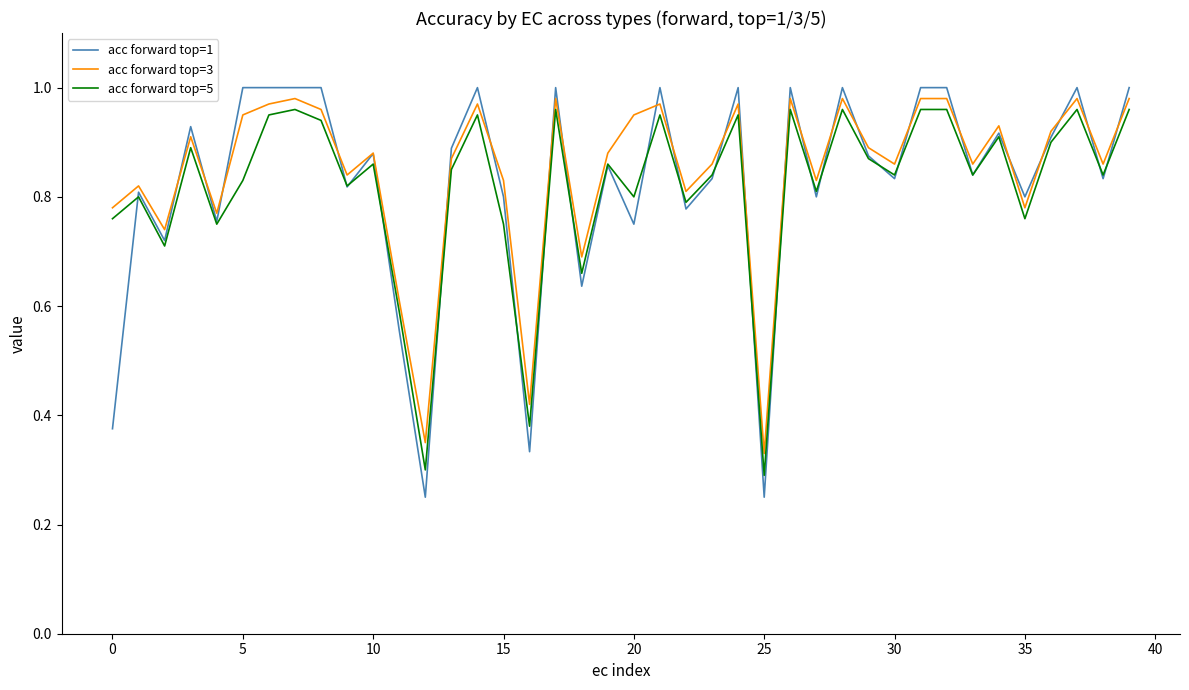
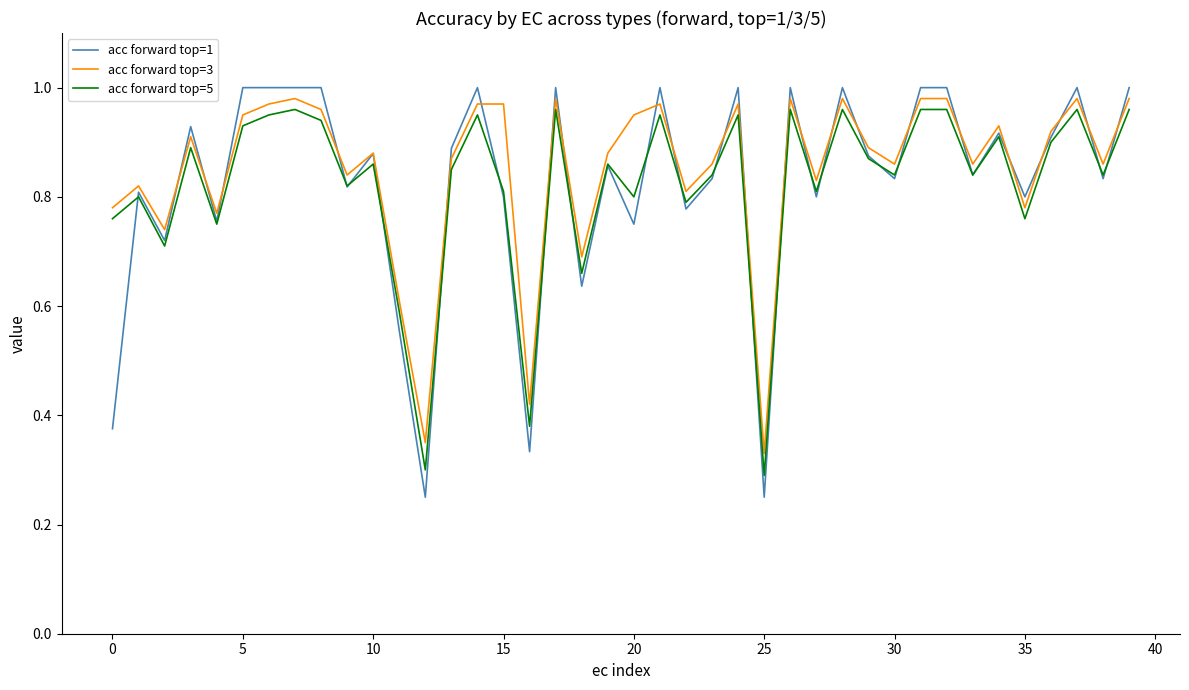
  {
    "acc forward top=1": {
      "0": 0.38,
      "5": 1.00,
      "15": 0.80,
      "20": 0.75,
      "25": 0.25,
      "30": 0.83,
      "35": 0.80
    },
    "acc forward top=3": {
      "0": 0.78,
      "5": 0.95,
-     "15": 0.83,
+     "15": 0.97,
      "20": 0.95,
      "25": 0.33,
      "30": 0.86,
      "35": 0.78
    },
    "acc forward top=5": {
      "0": 0.76,
-     "5": 0.83,
+     "5": 0.93,
      "10": 0.86,
-     "15": 0.75,
+     "15": 0.81,
      "20": 0.80,
      "25": 0.29,
      "30": 0.84,
      "35": 0.76
    }
  }
